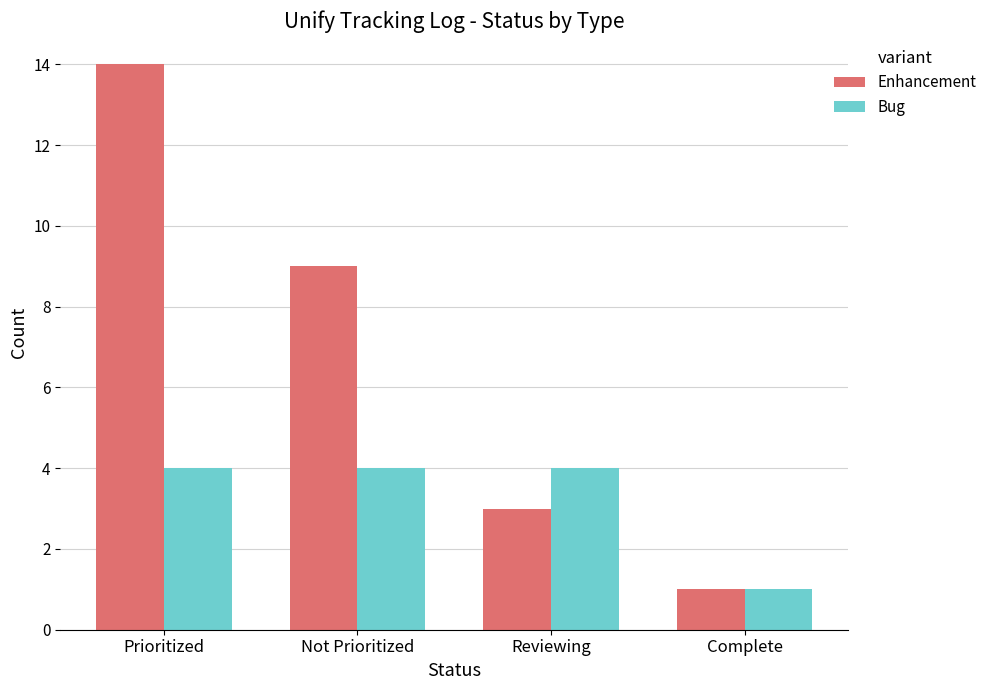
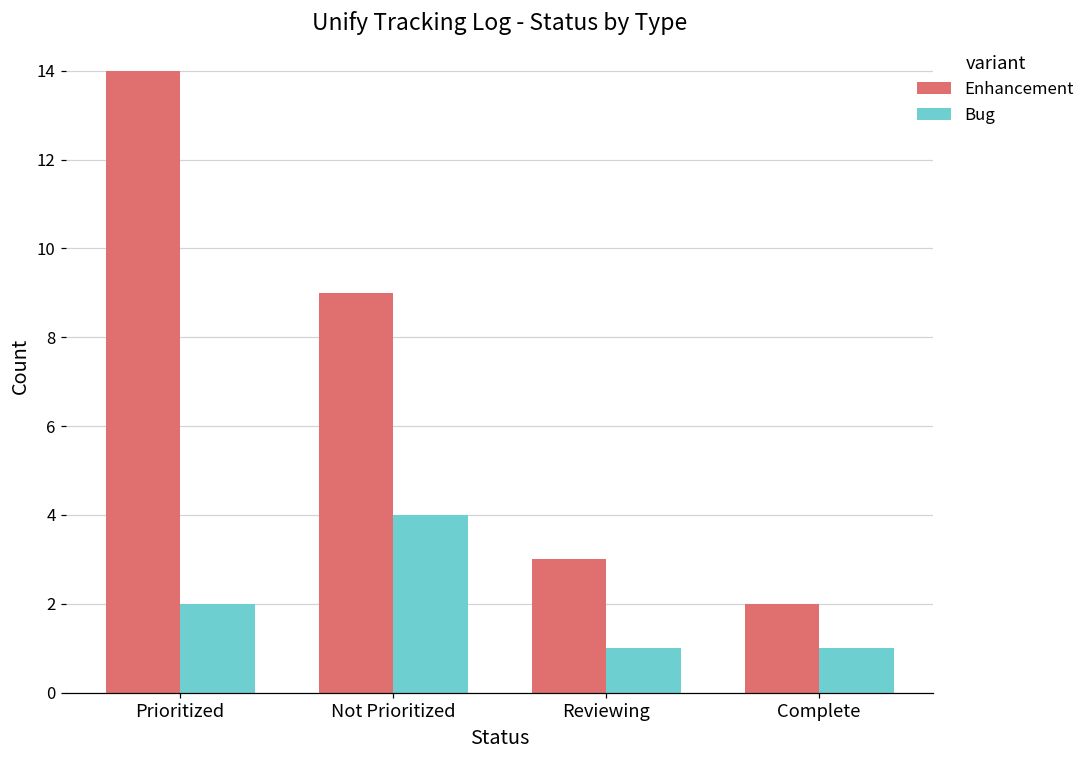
  {
    "Enhancement": {
      "Prioritized": 14,
      "Not Prioritized": 9,
      "Reviewing": 3,
-     "Complete": 1
+     "Complete": 2
    },
    "Bug": {
-     "Prioritized": 4,
+     "Prioritized": 2,
      "Not Prioritized": 4,
-     "Reviewing": 4,
+     "Reviewing": 1,
      "Complete": 1
    }
  }
